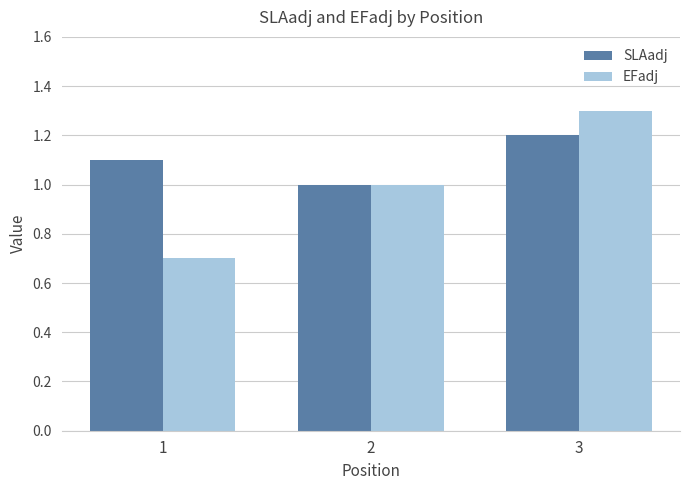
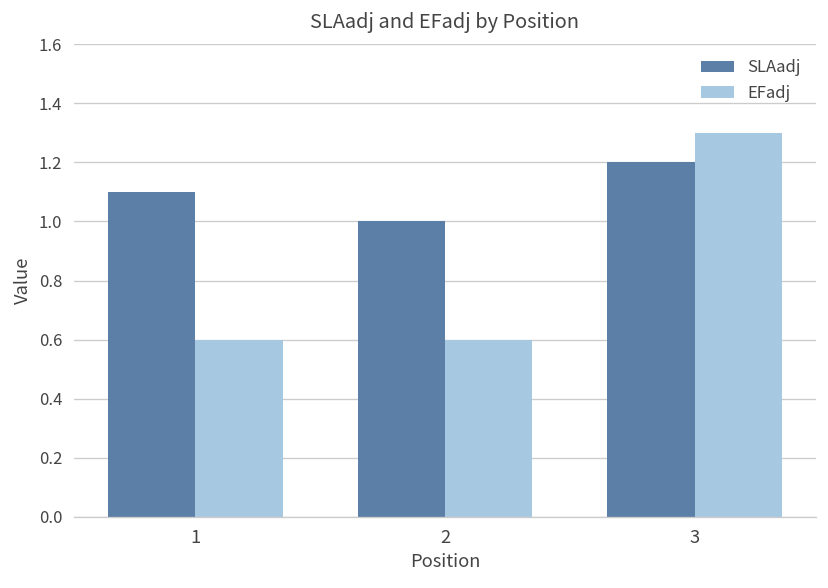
  {
    "SLAadj": {
      "1": 1.1,
      "2": 1.0,
      "3": 1.2
    },
    "EFadj": {
-     "1": 0.7,
-     "2": 1.0,
+     "1": 0.6,
+     "2": 0.6,
      "3": 1.3
    }
  }
